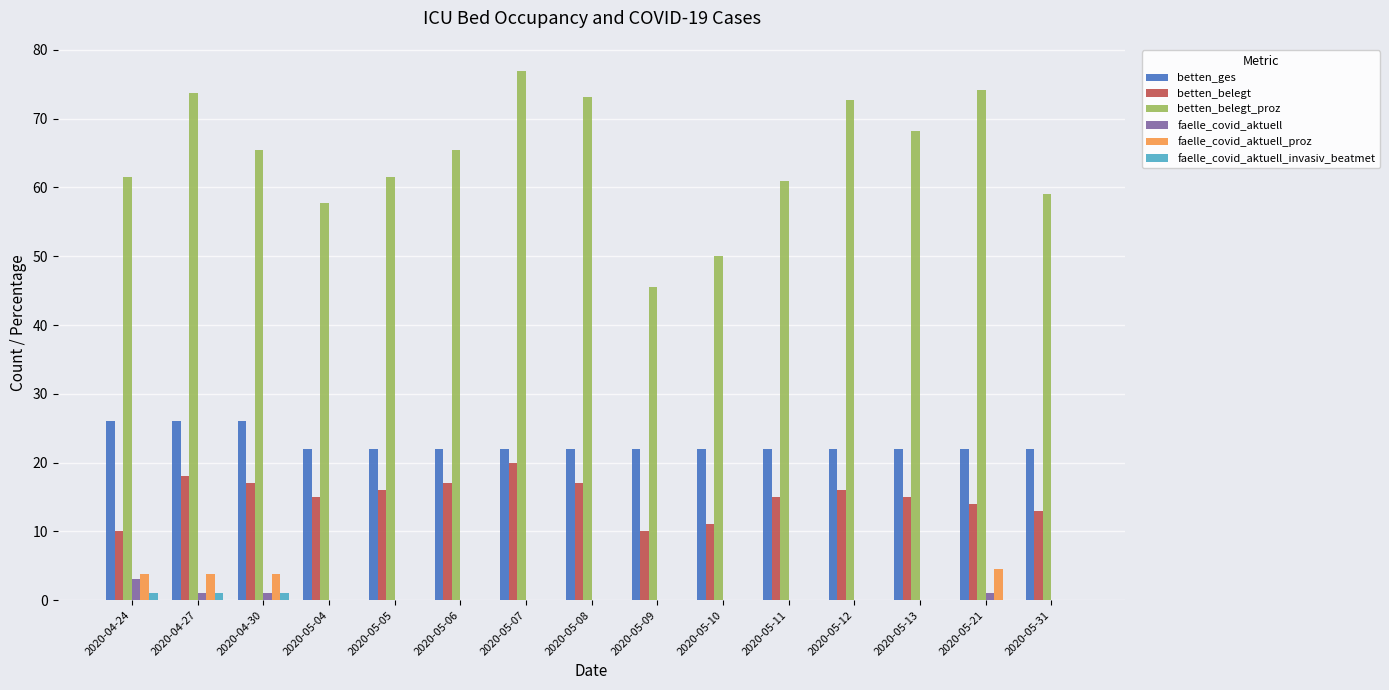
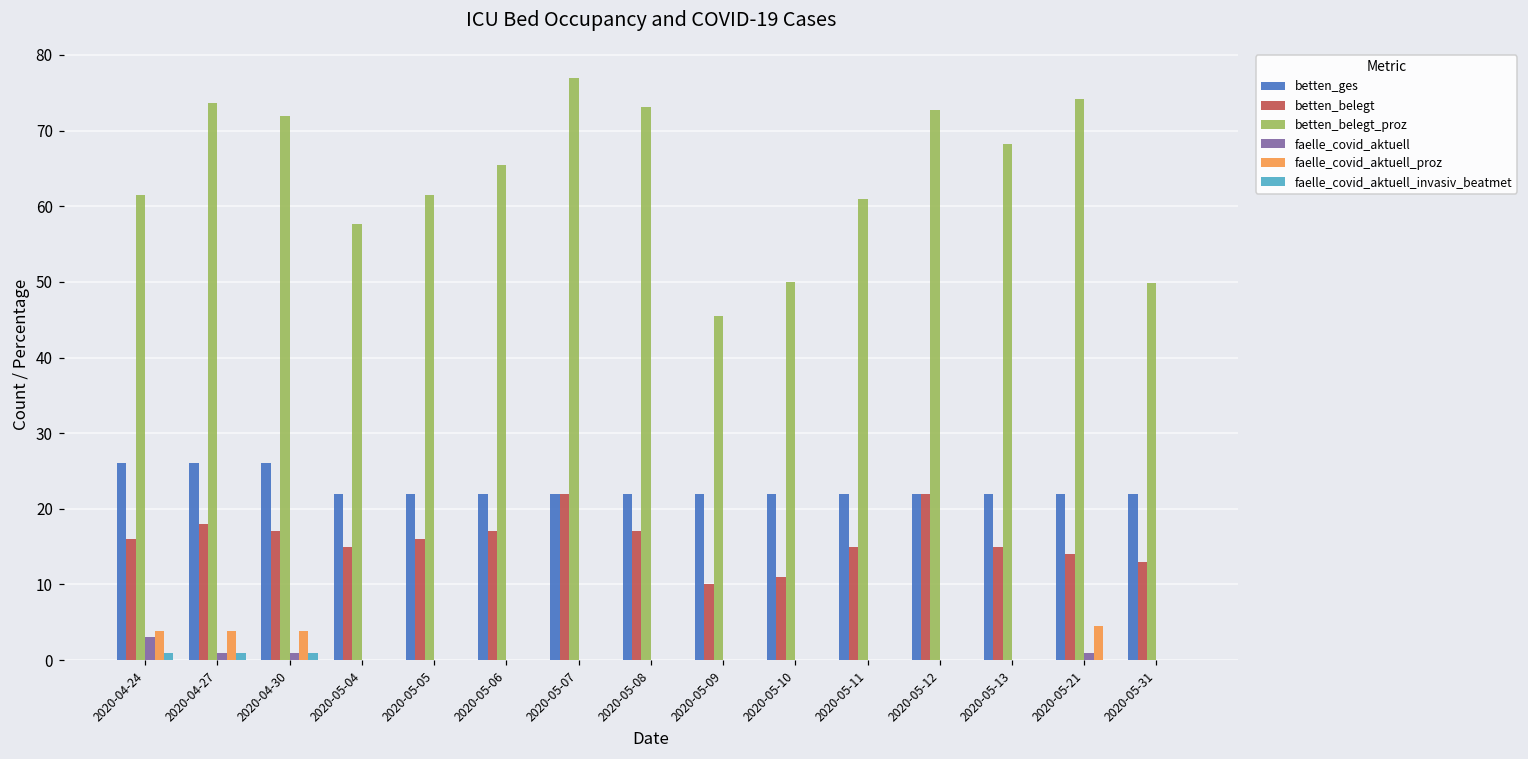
  {
    "betten_belegt": {
-     "2020-04-24": 10,
+     "2020-04-24": 16,
      "2020-04-27": 18,
      "2020-04-30": 17,
      "2020-05-04": 15,
      "2020-05-05": 16,
      "2020-05-06": 17,
-     "2020-05-07": 20,
+     "2020-05-07": 22,
      "2020-05-08": 17,
      "2020-05-09": 10,
      "2020-05-10": 11,
      "2020-05-11": 15,
-     "2020-05-12": 16,
+     "2020-05-12": 22,
      "2020-05-13": 15,
      "2020-05-21": 14,
      "2020-05-31": 13
    },
    "betten_belegt_proz": {
      "2020-04-24": 62,
      "2020-04-27": 74,
-     "2020-04-30": 65,
+     "2020-04-30": 72,
      "2020-05-04": 58,
      "2020-05-05": 62,
      "2020-05-06": 65,
      "2020-05-07": 77,
      "2020-05-08": 73,
      "2020-05-09": 46,
      "2020-05-10": 50,
      "2020-05-11": 61,
      "2020-05-12": 73,
      "2020-05-13": 68,
      "2020-05-21": 74,
-     "2020-05-31": 59
+     "2020-05-31": 50
    },
    "faelle_covid_aktuell": {
      "2020-04-24": 3,
      "2020-04-27": 1,
      "2020-04-30": 1,
      "2020-05-04": 0,
      "2020-05-05": 0,
      "2020-05-06": 0,
      "2020-05-07": 0,
      "2020-05-08": 0,
      "2020-05-09": 0,
      "2020-05-10": 0,
      "2020-05-11": 0,
      "2020-05-12": 0,
      "2020-05-13": 0,
      "2020-05-21": 1,
      "2020-05-31": 0
    },
    "faelle_covid_aktuell_proz": {
      "2020-04-24": 4,
      "2020-04-27": 4,
      "2020-04-30": 4,
      "2020-05-04": 0,
      "2020-05-05": 0,
      "2020-05-06": 0,
      "2020-05-07": 0,
      "2020-05-08": 0,
      "2020-05-09": 0,
      "2020-05-10": 0,
      "2020-05-11": 0,
      "2020-05-12": 0,
      "2020-05-13": 0,
      "2020-05-21": 5,
      "2020-05-31": 0
    }
  }
